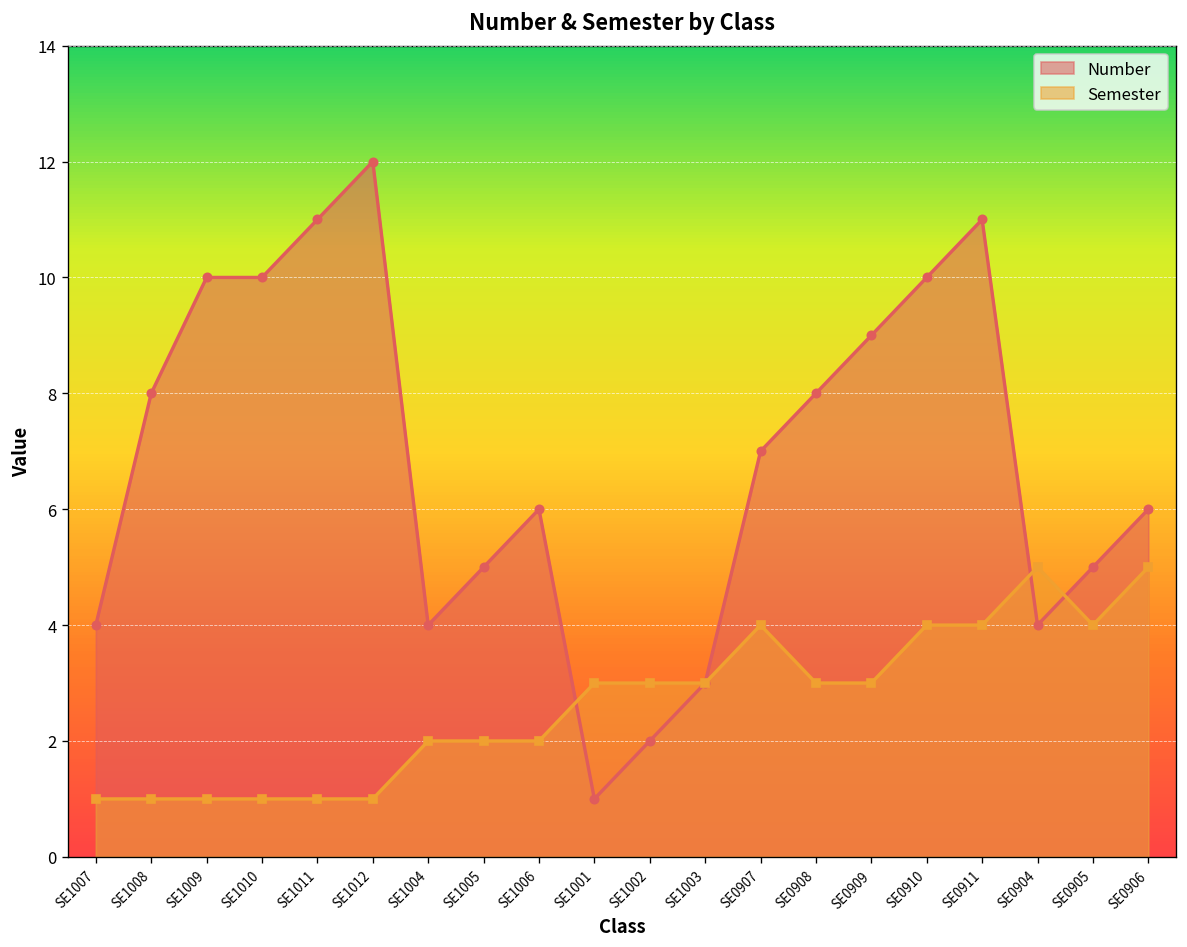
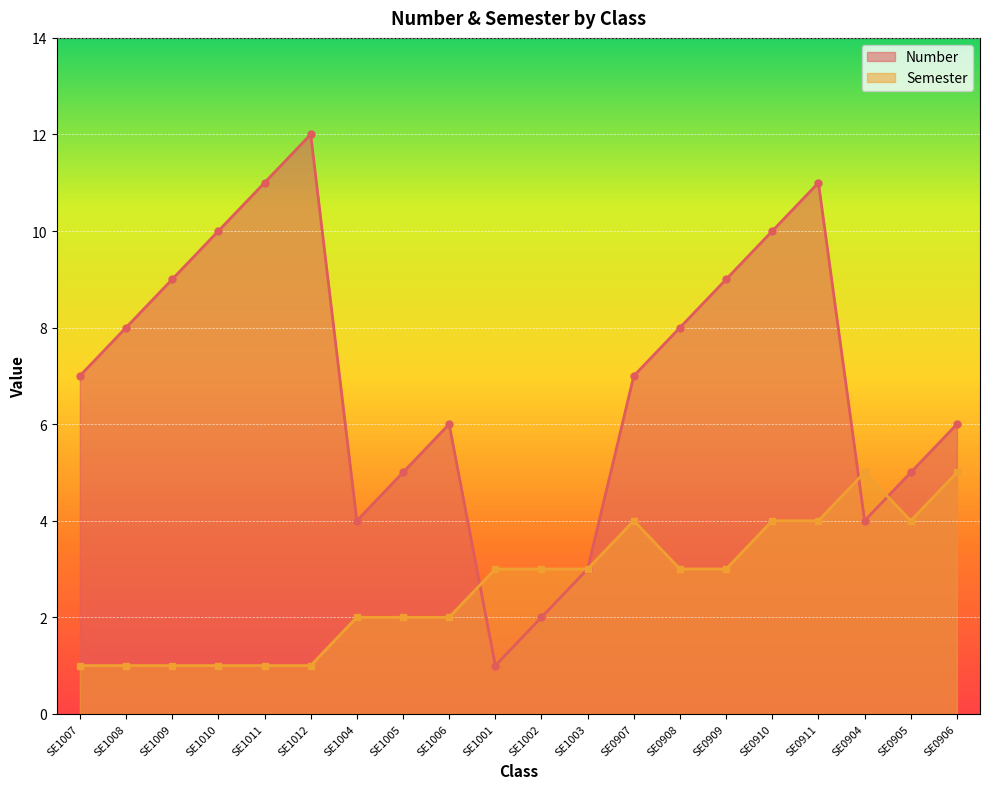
  {
    "Number": {
-     "SE1007": 4,
+     "SE1007": 7,
      "SE1008": 8,
-     "SE1009": 10,
+     "SE1009": 9,
      "SE1010": 10,
      "SE1011": 11,
      "SE1012": 12,
      "SE1004": 4,
      "SE1005": 5,
      "SE1006": 6,
      "SE1001": 1,
      "SE1002": 2,
      "SE0907": 7,
      "SE0908": 8,
      "SE0909": 9,
      "SE0910": 10,
      "SE0911": 11,
      "SE0904": 4,
      "SE0905": 5,
      "SE0906": 6
    },
    "Semester": {
      "SE1007": 1,
      "SE1008": 1,
      "SE1009": 1,
      "SE1010": 1,
      "SE1011": 1,
      "SE1012": 1,
      "SE1004": 2,
      "SE1005": 2,
      "SE1006": 2,
      "SE1001": 3,
      "SE1002": 3,
      "SE0907": 4,
      "SE0908": 3,
      "SE0909": 3,
      "SE0910": 4,
      "SE0911": 4,
      "SE0904": 5,
      "SE0905": 4,
      "SE0906": 5
    }
  }
